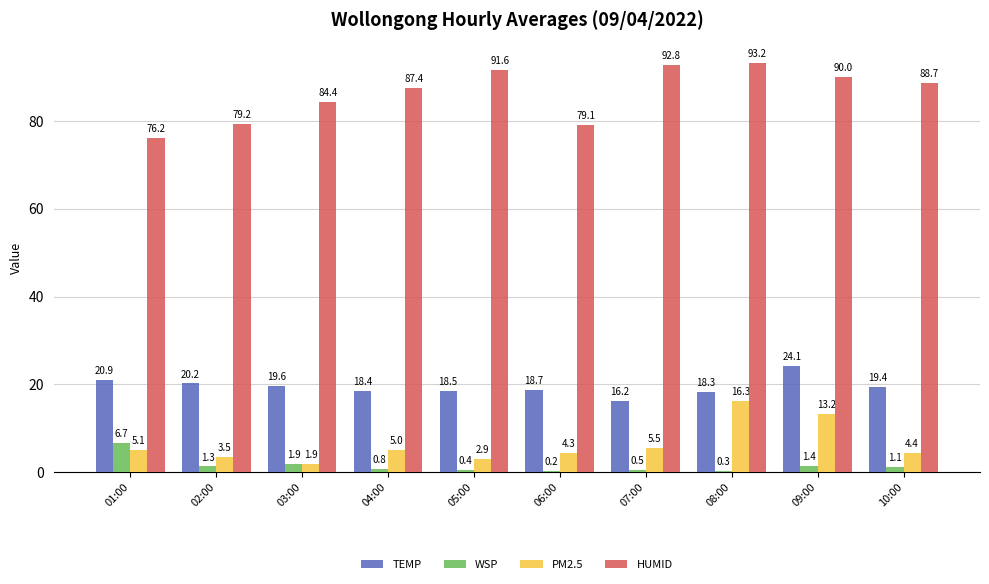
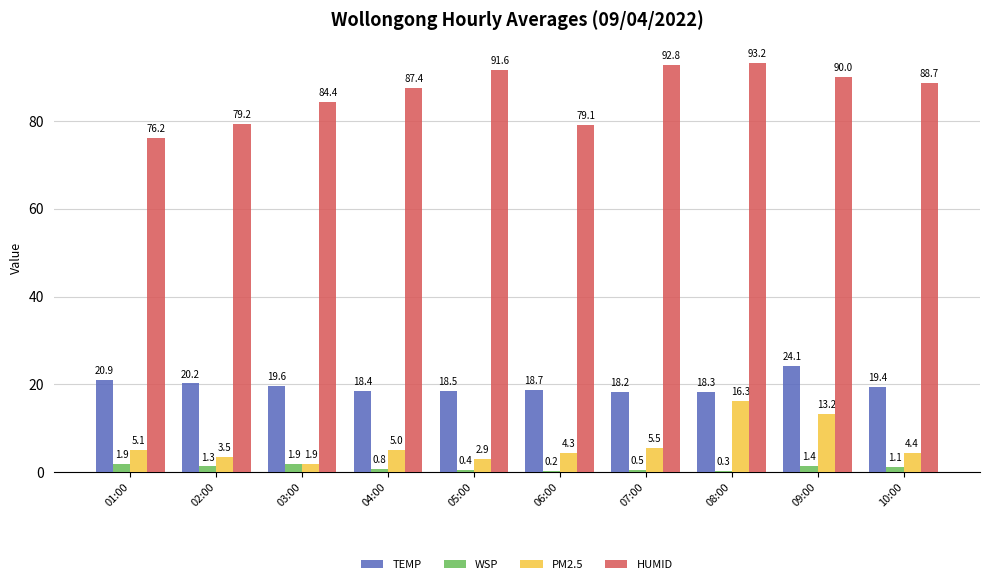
  {
    "TEMP": {
      "01:00": 20.9,
      "02:00": 20.2,
      "03:00": 19.6,
      "04:00": 18.4,
      "05:00": 18.5,
      "06:00": 18.7,
-     "07:00": 16.2,
+     "07:00": 18.2,
      "08:00": 18.3,
      "09:00": 24.1,
      "10:00": 19.4
    },
    "WSP": {
-     "01:00": 6.7,
+     "01:00": 1.9,
      "02:00": 1.3,
      "03:00": 1.9,
      "04:00": 0.8,
      "05:00": 0.4,
      "06:00": 0.2,
      "07:00": 0.5,
      "08:00": 0.3,
      "09:00": 1.4,
      "10:00": 1.1
    },
    "PM2.5": {
      "01:00": 5.1,
      "02:00": 3.5,
      "03:00": 1.9,
      "04:00": 5.0,
      "05:00": 2.9,
      "06:00": 4.3,
      "07:00": 5.5,
      "08:00": 16.3,
      "09:00": 13.2,
      "10:00": 4.4
    },
    "HUMID": {
      "01:00": 76.2,
      "02:00": 79.2,
      "03:00": 84.4,
      "04:00": 87.4,
      "05:00": 91.6,
      "06:00": 79.1,
      "07:00": 92.8,
      "08:00": 93.2,
      "09:00": 90.0,
      "10:00": 88.7
    }
  }
